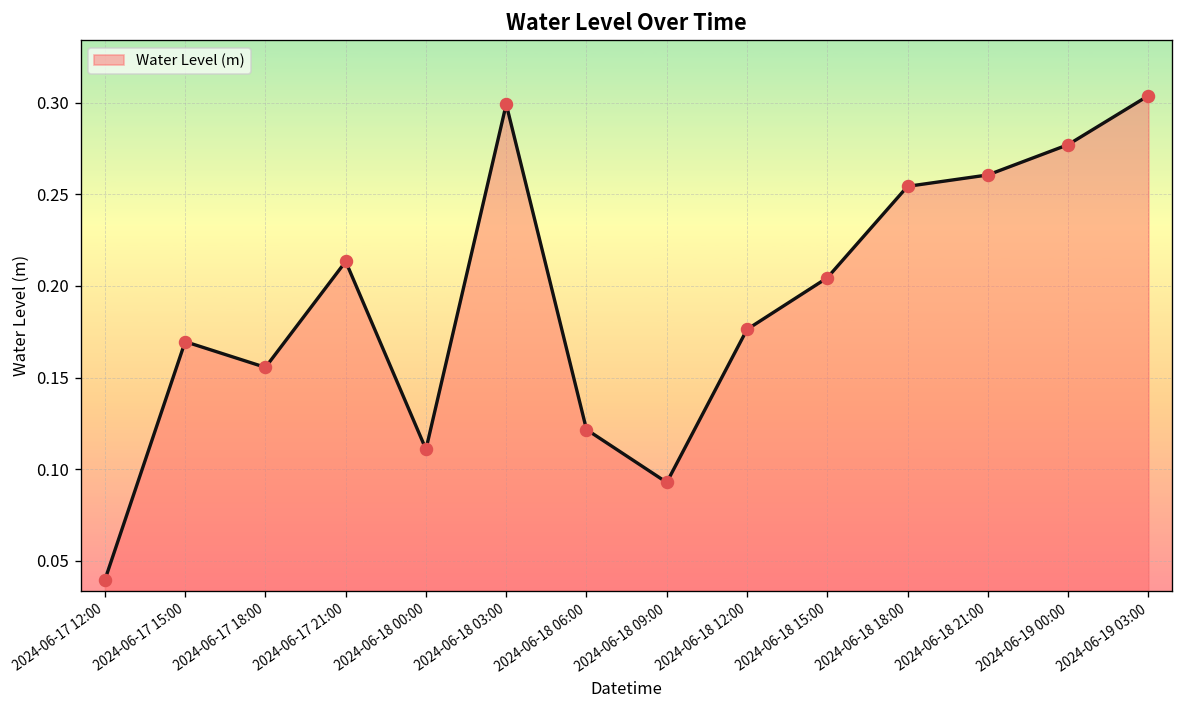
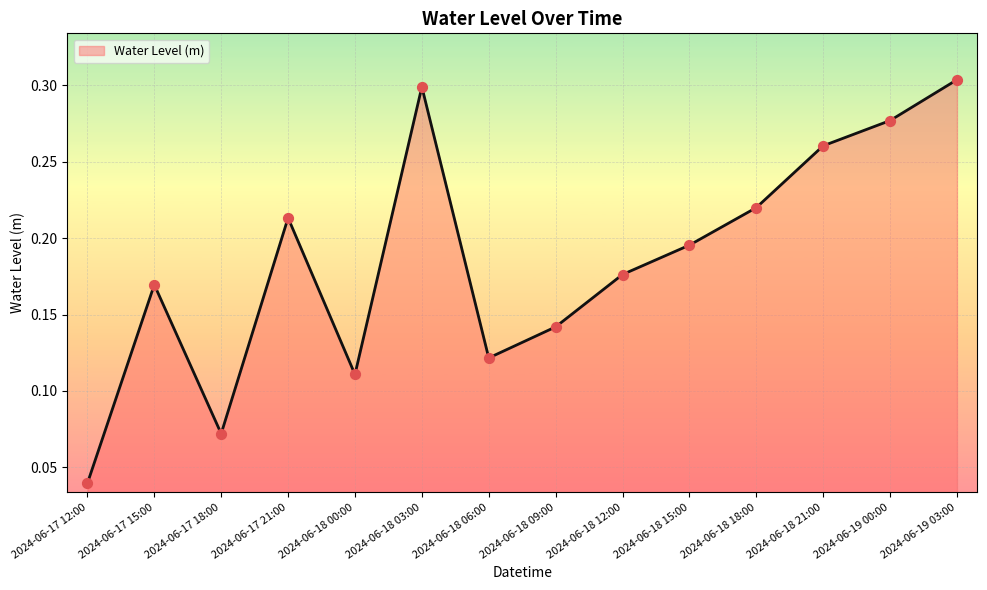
  {
    "2024-06-17 12:00": 0.040,
    "2024-06-17 15:00": 0.170,
-   "2024-06-17 18:00": 0.156,
+   "2024-06-17 18:00": 0.072,
    "2024-06-17 21:00": 0.213,
    "2024-06-18 00:00": 0.111,
    "2024-06-18 03:00": 0.299,
    "2024-06-18 06:00": 0.122,
-   "2024-06-18 09:00": 0.093,
+   "2024-06-18 09:00": 0.142,
    "2024-06-18 12:00": 0.176,
-   "2024-06-18 15:00": 0.204,
-   "2024-06-18 18:00": 0.254,
+   "2024-06-18 15:00": 0.195,
+   "2024-06-18 18:00": 0.220,
    "2024-06-18 21:00": 0.261,
    "2024-06-19 00:00": 0.277,
    "2024-06-19 03:00": 0.304
  }
